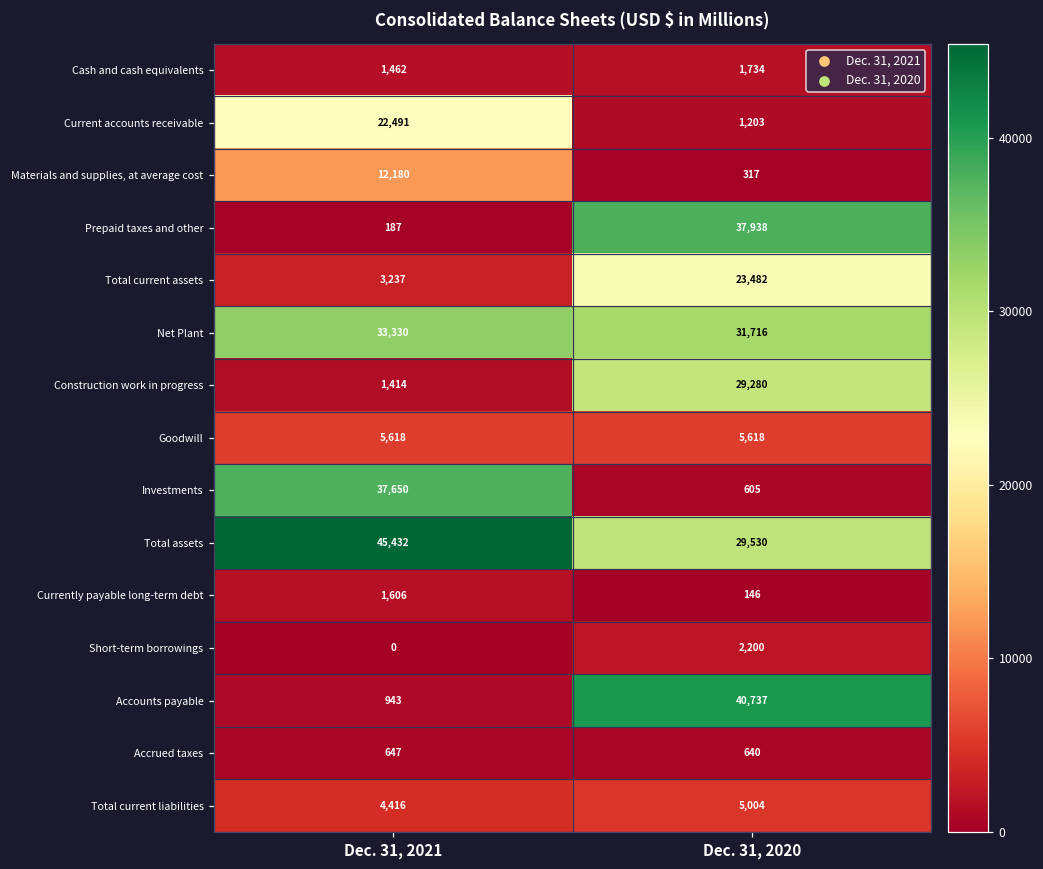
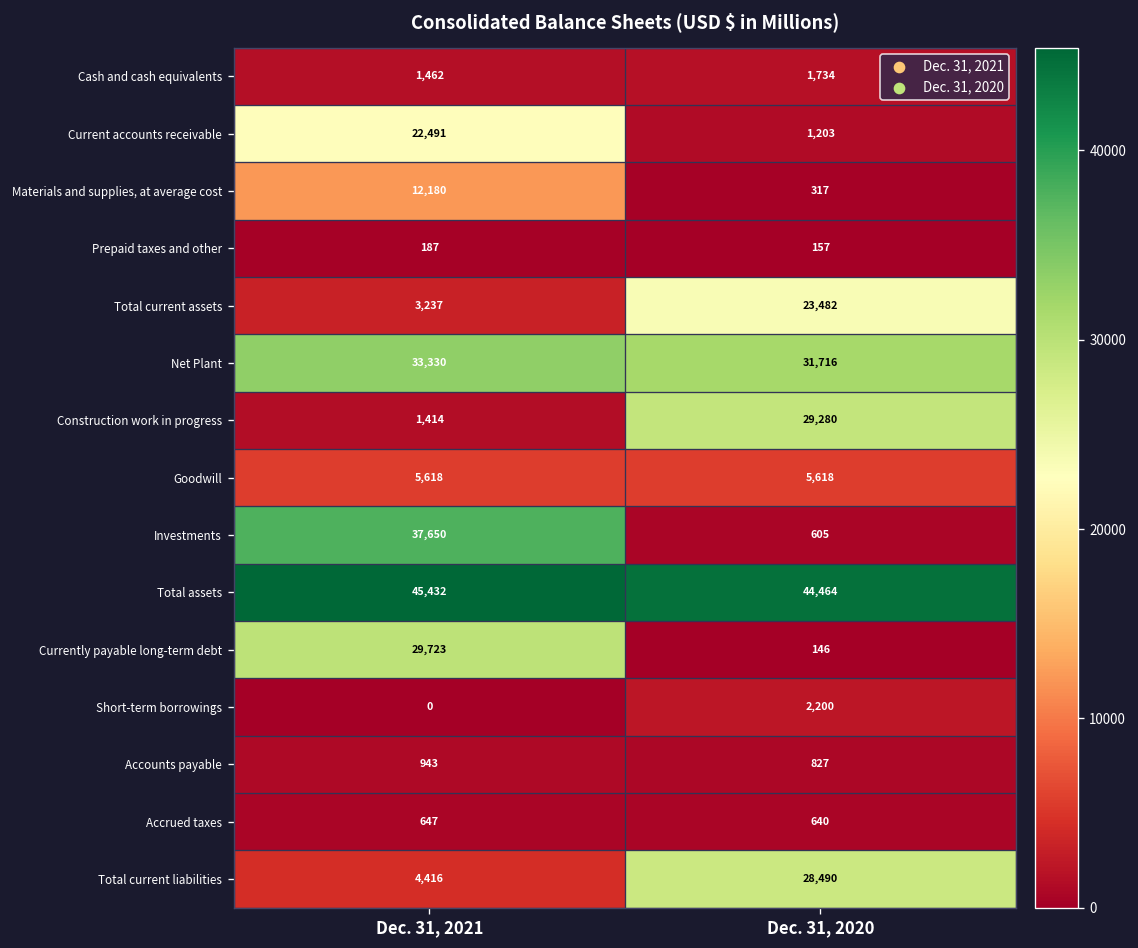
  {
    "Cash and cash equivalents": {
      "Dec. 31, 2021": "1,462",
      "Dec. 31, 2020": "1,734"
    },
    "Current accounts receivable": {
      "Dec. 31, 2021": "22,491",
      "Dec. 31, 2020": "1,203"
    },
    "Materials and supplies, at average cost": {
      "Dec. 31, 2021": "12,180",
      "Dec. 31, 2020": "317"
    },
    "Prepaid taxes and other": {
      "Dec. 31, 2021": "187",
-     "Dec. 31, 2020": "37,938"
+     "Dec. 31, 2020": "157"
    },
    "Total current assets": {
      "Dec. 31, 2021": "3,237",
      "Dec. 31, 2020": "23,482"
    },
    "Net Plant": {
      "Dec. 31, 2021": "33,330",
      "Dec. 31, 2020": "31,716"
    },
    "Construction work in progress": {
      "Dec. 31, 2021": "1,414",
      "Dec. 31, 2020": "29,280"
    },
    "Goodwill": {
      "Dec. 31, 2021": "5,618",
      "Dec. 31, 2020": "5,618"
    },
    "Investments": {
      "Dec. 31, 2021": "37,650",
      "Dec. 31, 2020": "605"
    },
    "Total assets": {
      "Dec. 31, 2021": "45,432",
-     "Dec. 31, 2020": "29,530"
+     "Dec. 31, 2020": "44,464"
    },
    "Currently payable long-term debt": {
-     "Dec. 31, 2021": "1,606",
+     "Dec. 31, 2021": "29,723",
      "Dec. 31, 2020": "146"
    },
    "Short-term borrowings": {
      "Dec. 31, 2021": "0",
      "Dec. 31, 2020": "2,200"
    },
    "Accounts payable": {
      "Dec. 31, 2021": "943",
-     "Dec. 31, 2020": "40,737"
+     "Dec. 31, 2020": "827"
    },
    "Accrued taxes": {
      "Dec. 31, 2021": "647",
      "Dec. 31, 2020": "640"
    },
    "Total current liabilities": {
      "Dec. 31, 2021": "4,416",
-     "Dec. 31, 2020": "5,004"
+     "Dec. 31, 2020": "28,490"
    }
  }
